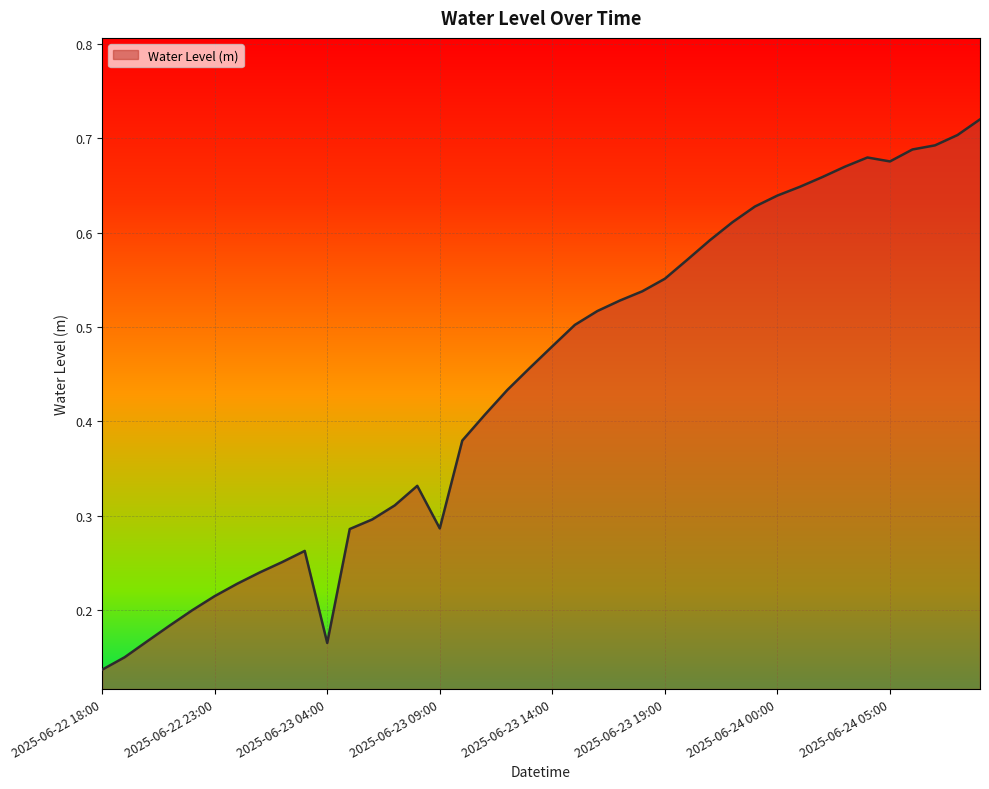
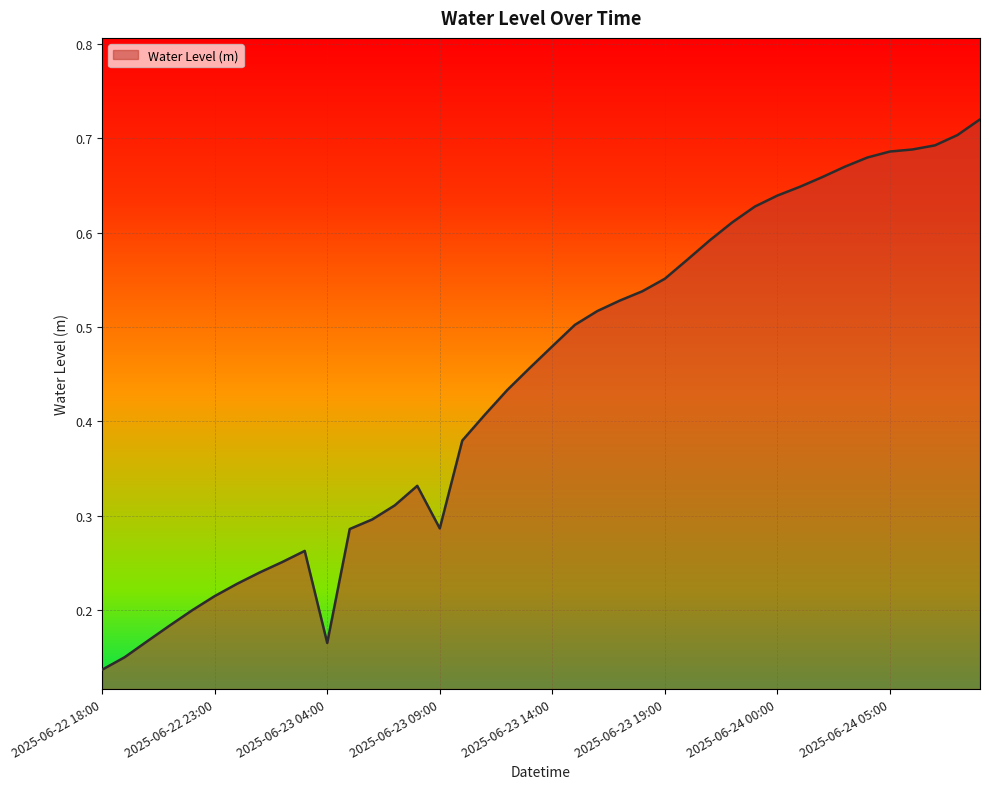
  {
    "2025-06-22 18:00": 0.14,
    "2025-06-22 23:00": 0.21,
    "2025-06-23 04:00": 0.16,
    "2025-06-23 09:00": 0.29,
    "2025-06-23 14:00": 0.48,
    "2025-06-23 19:00": 0.55,
    "2025-06-24 00:00": 0.64,
-   "2025-06-24 05:00": 0.68
+   "2025-06-24 05:00": 0.69
  }
